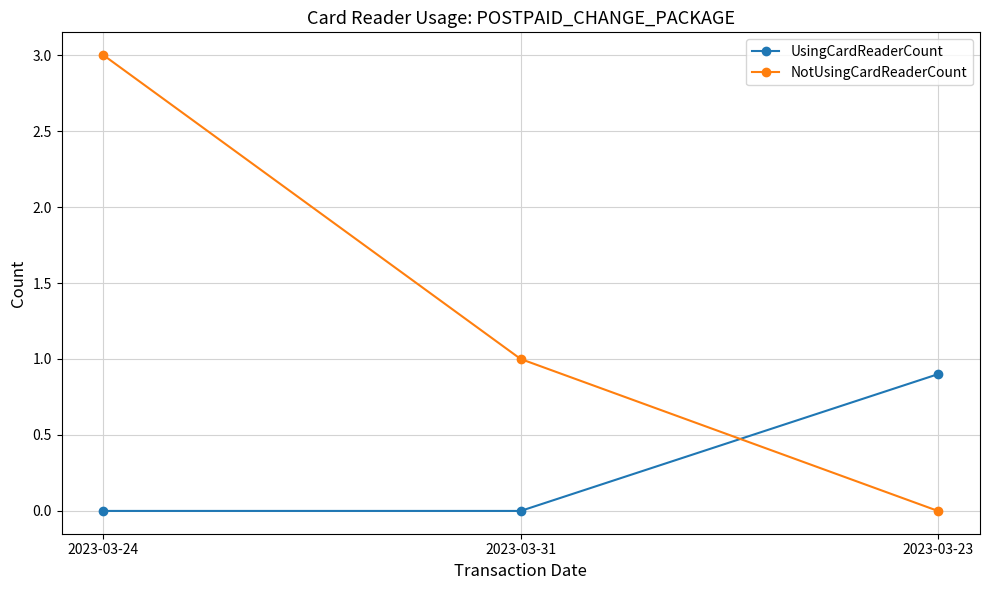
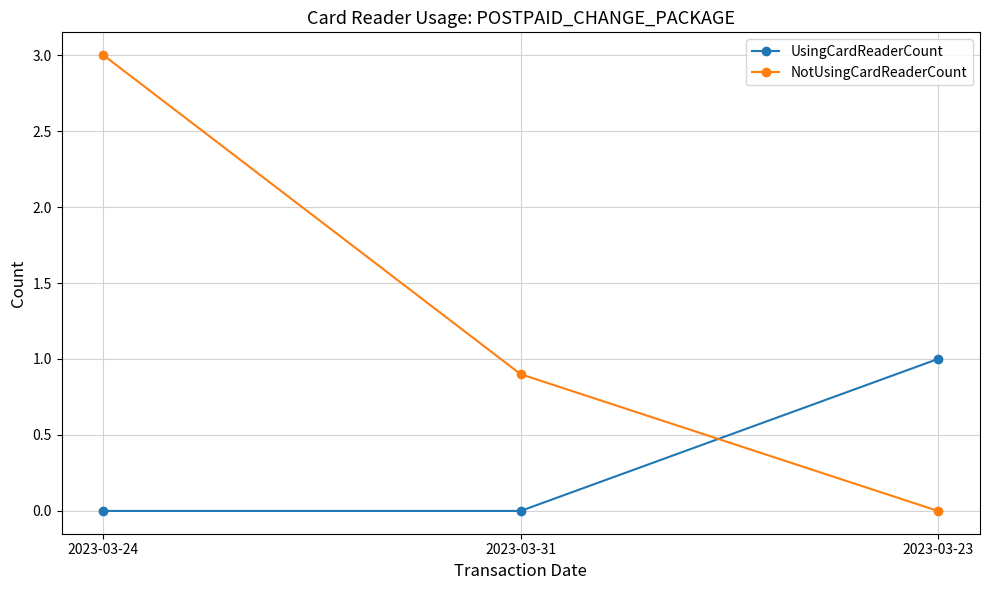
  {
    "UsingCardReaderCount": {
      "2023-03-24": 0.0,
      "2023-03-31": 0.0,
-     "2023-03-23": 0.9
+     "2023-03-23": 1.0
    },
    "NotUsingCardReaderCount": {
      "2023-03-24": 3.0,
-     "2023-03-31": 1.0,
+     "2023-03-31": 0.9,
      "2023-03-23": 0.0
    }
  }
